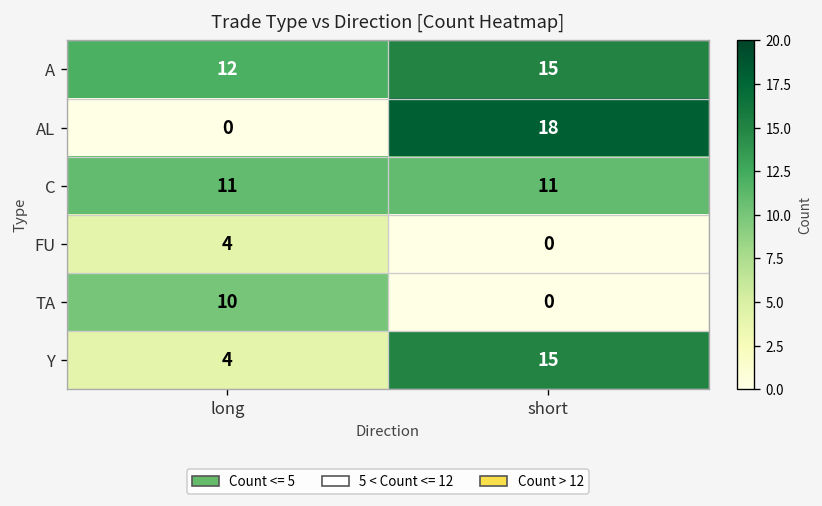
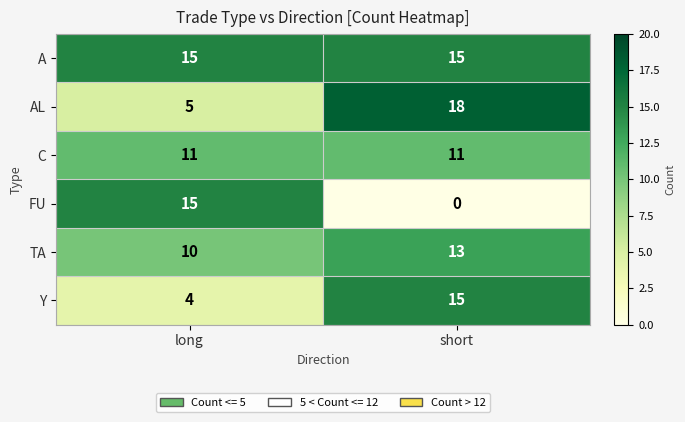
  {
    "A": {
-     "long": 12,
+     "long": 15,
      "short": 15
    },
    "AL": {
-     "long": 0,
+     "long": 5,
      "short": 18
    },
    "C": {
      "long": 11,
      "short": 11
    },
    "FU": {
-     "long": 4,
+     "long": 15,
      "short": 0
    },
    "TA": {
      "long": 10,
-     "short": 0
+     "short": 13
    },
    "Y": {
      "long": 4,
      "short": 15
    }
  }
